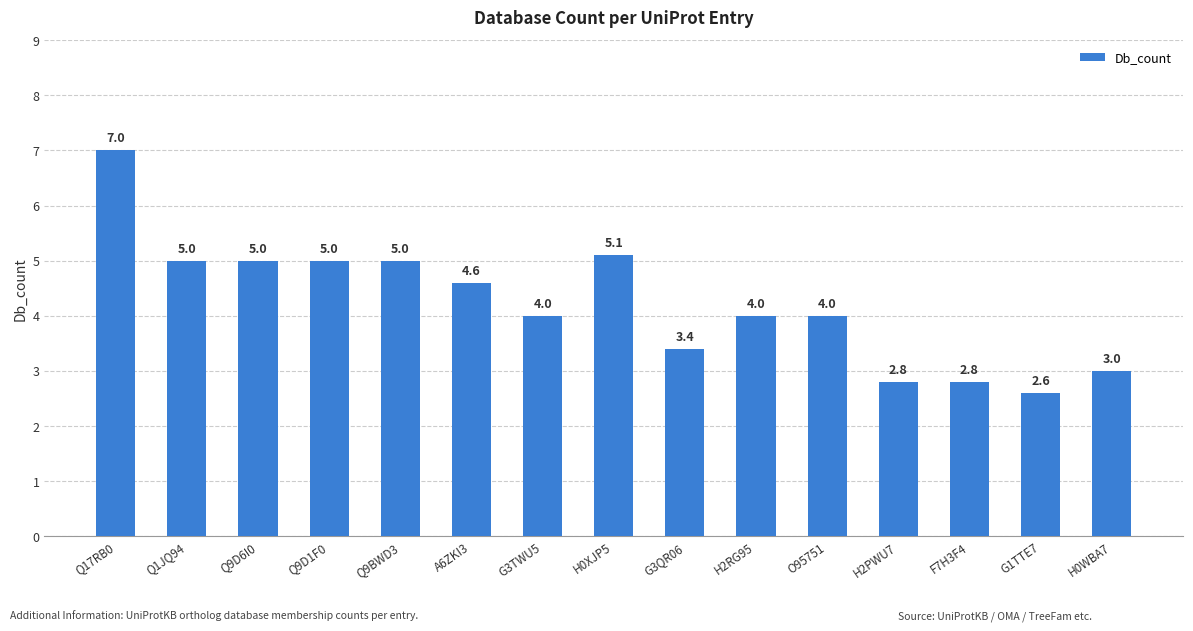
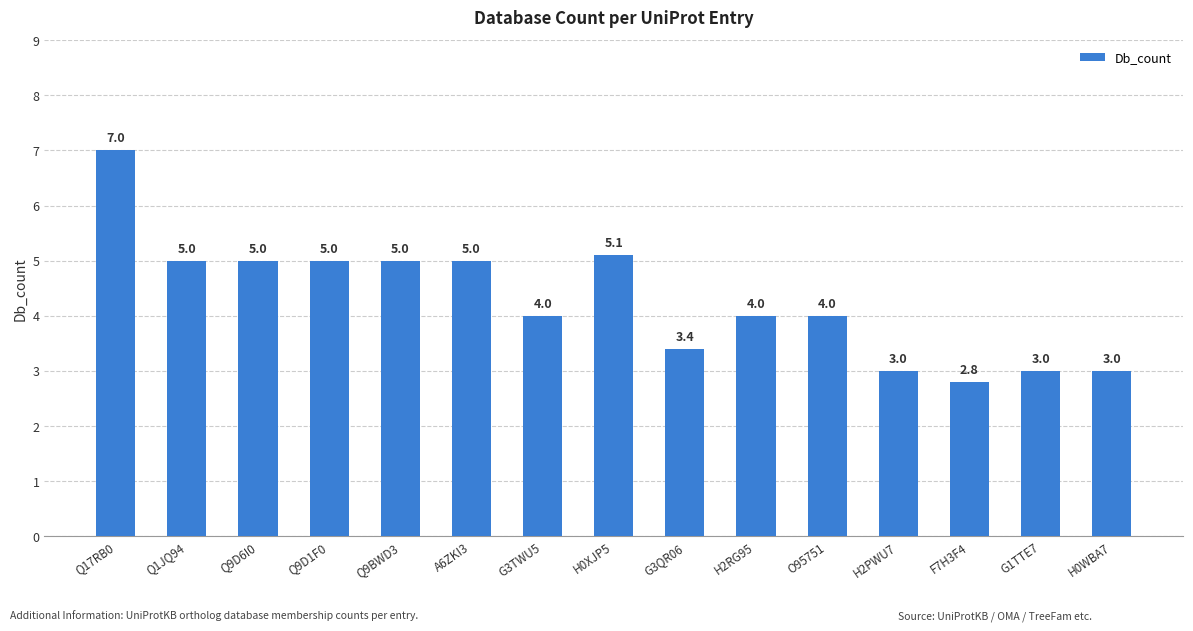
  {
    "Q17RB0": 7.0,
    "Q1JQ94": 5.0,
    "Q9D6I0": 5.0,
    "Q9D1F0": 5.0,
    "Q9BWD3": 5.0,
-   "A6ZKI3": 4.6,
+   "A6ZKI3": 5.0,
    "G3TWU5": 4.0,
    "H0XJP5": 5.1,
    "G3QR06": 3.4,
    "H2RG95": 4.0,
    "O95751": 4.0,
-   "H2PWU7": 2.8,
+   "H2PWU7": 3.0,
    "F7H3F4": 2.8,
-   "G1TTE7": 2.6,
+   "G1TTE7": 3.0,
    "H0WBA7": 3.0
  }
